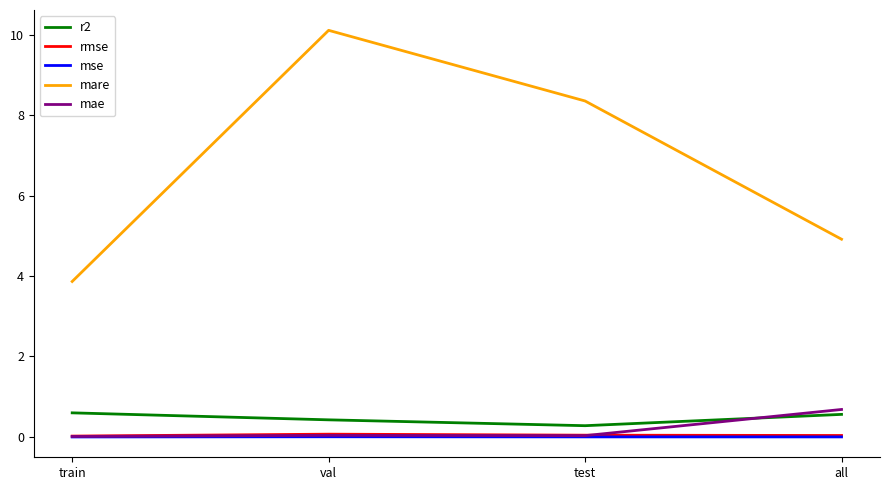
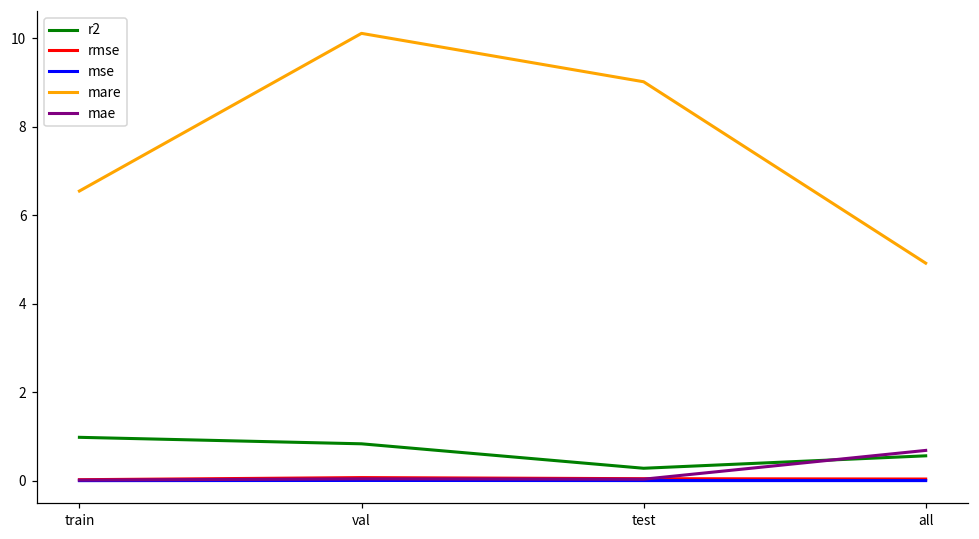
  {
    "r2": {
-     "train": 0.6,
-     "val": 0.4,
+     "train": 1.0,
+     "val": 0.8,
      "test": 0.3,
      "all": 0.6
    },
    "mare": {
-     "train": 3.9,
+     "train": 6.5,
      "val": 10.1,
-     "test": 8.3,
+     "test": 9.0,
      "all": 4.9
    },
    "mae": {
      "all": 0.7
    }
  }
